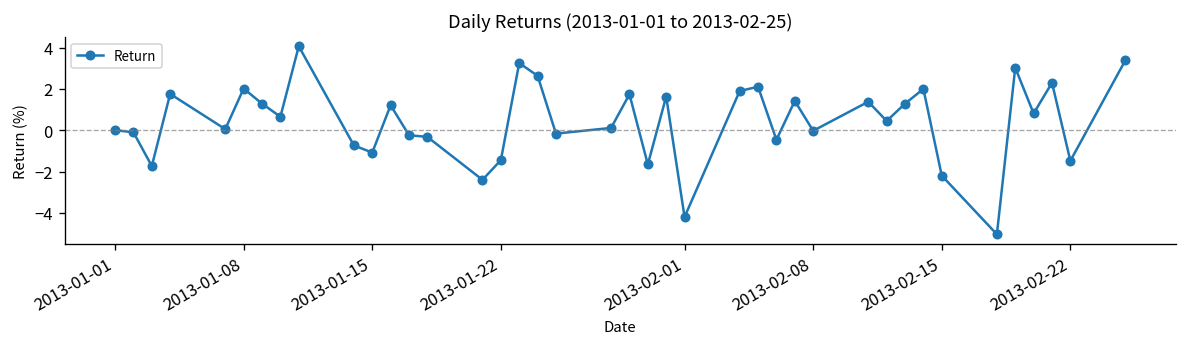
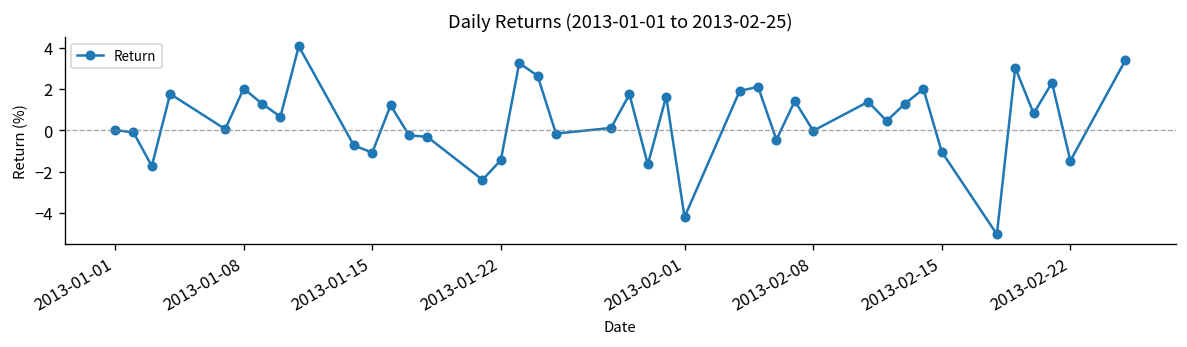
  {
    "2013-01-01": 0.0,
    "2013-01-08": 2.0,
    "2013-01-15": -1.1,
    "2013-01-22": -1.5,
    "2013-02-01": -4.2,
    "2013-02-08": 0.0,
-   "2013-02-15": -2.2,
+   "2013-02-15": -1.0,
    "2013-02-22": -1.5
  }
